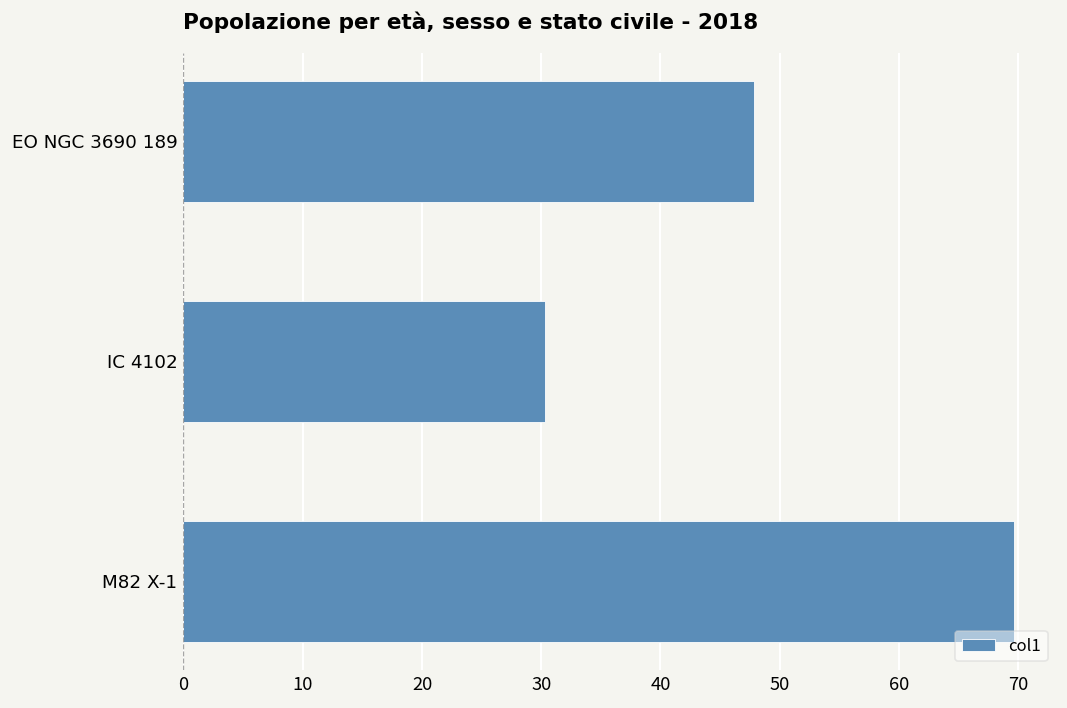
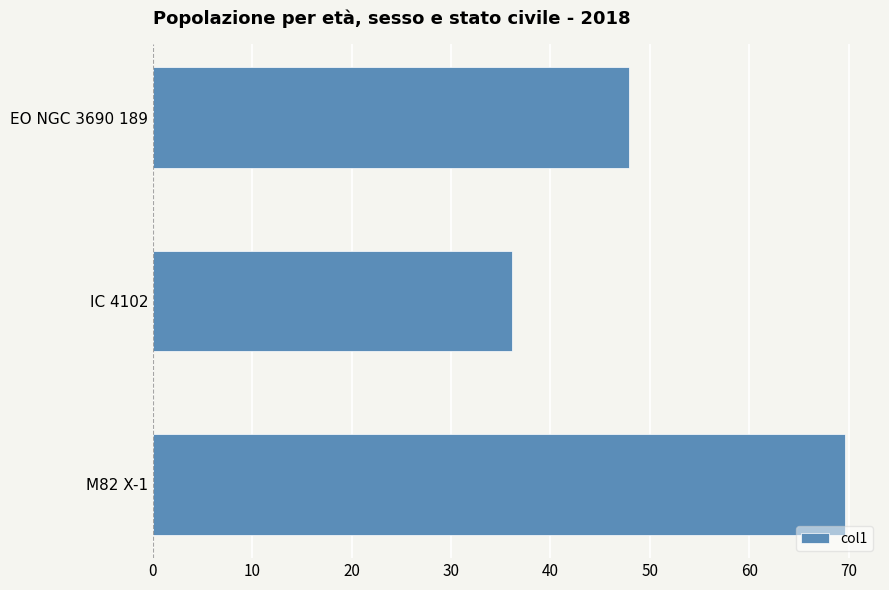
  {
    "EO NGC 3690 189": 48,
-   "IC 4102": 30,
+   "IC 4102": 36,
    "M82 X-1": 70
  }
